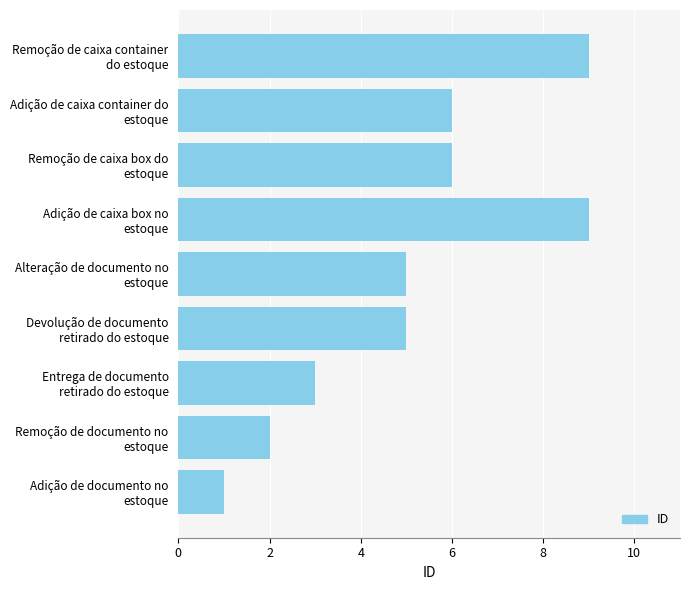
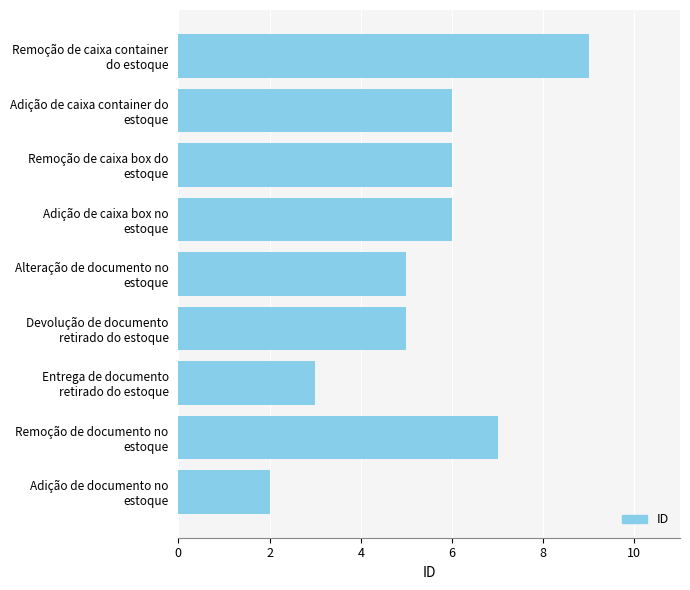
  {
    "Remoção de caixa container do estoque": 9,
    "Adição de caixa container do estoque": 6,
    "Remoção de caixa box do estoque": 6,
-   "Adição de caixa box no estoque": 9,
+   "Adição de caixa box no estoque": 6,
    "Alteração de documento no estoque": 5,
    "Devolução de documento retirado do estoque": 5,
    "Entrega de documento retirado do estoque": 3,
-   "Remoção de documento no estoque": 2,
-   "Adição de documento no estoque": 1
+   "Remoção de documento no estoque": 7,
+   "Adição de documento no estoque": 2
  }
